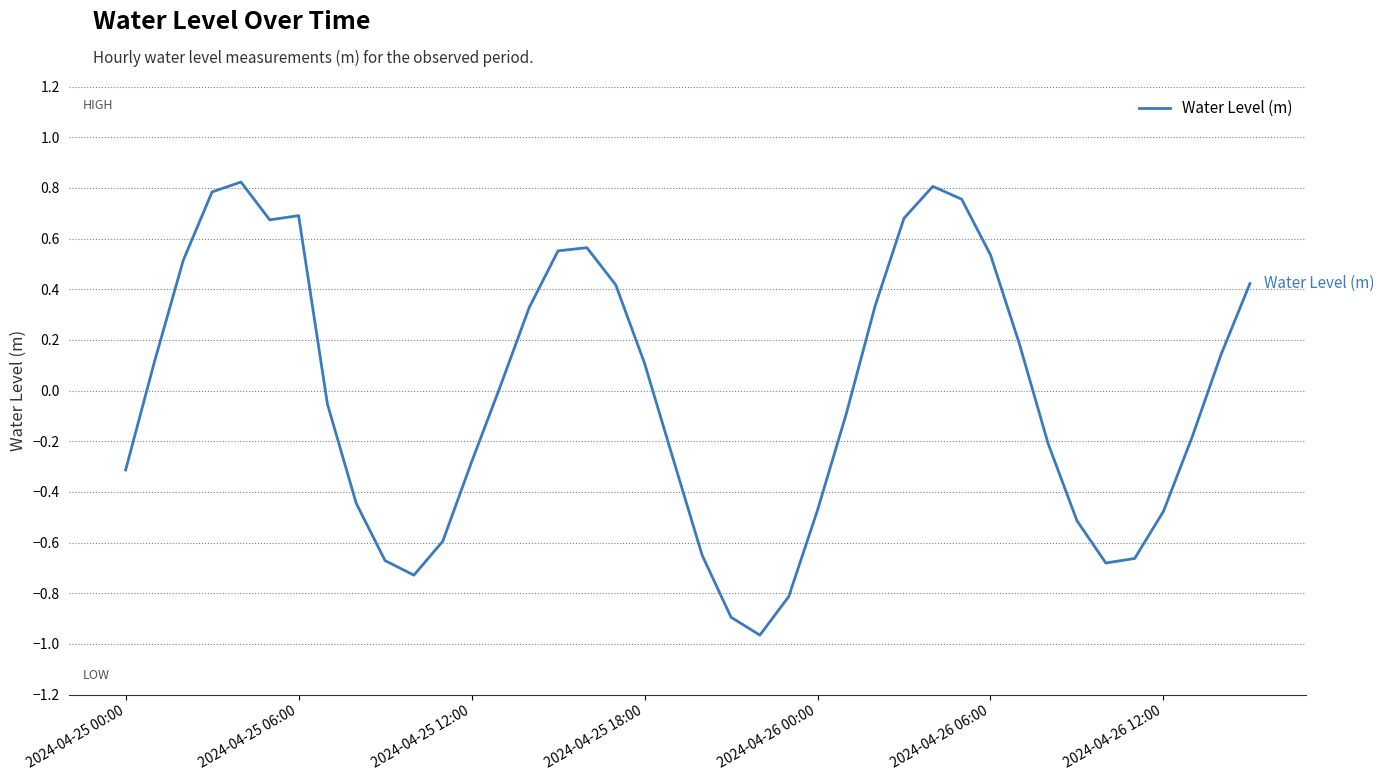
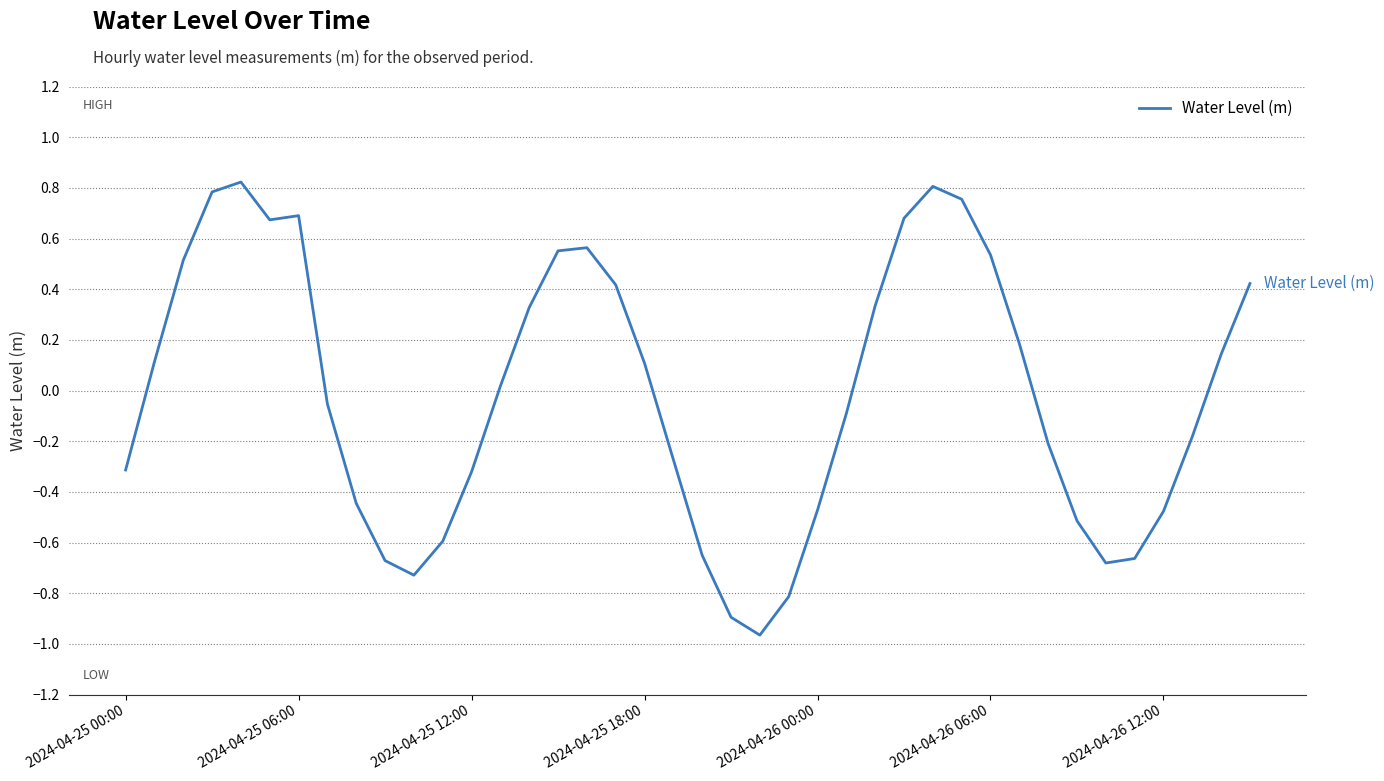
  {
    "2024-04-25 00:00": -0.31,
    "2024-04-25 06:00": 0.69,
-   "2024-04-25 12:00": -0.28,
+   "2024-04-25 12:00": -0.32,
    "2024-04-25 18:00": 0.11,
    "2024-04-26 00:00": -0.47,
    "2024-04-26 06:00": 0.54,
    "2024-04-26 12:00": -0.48
  }
